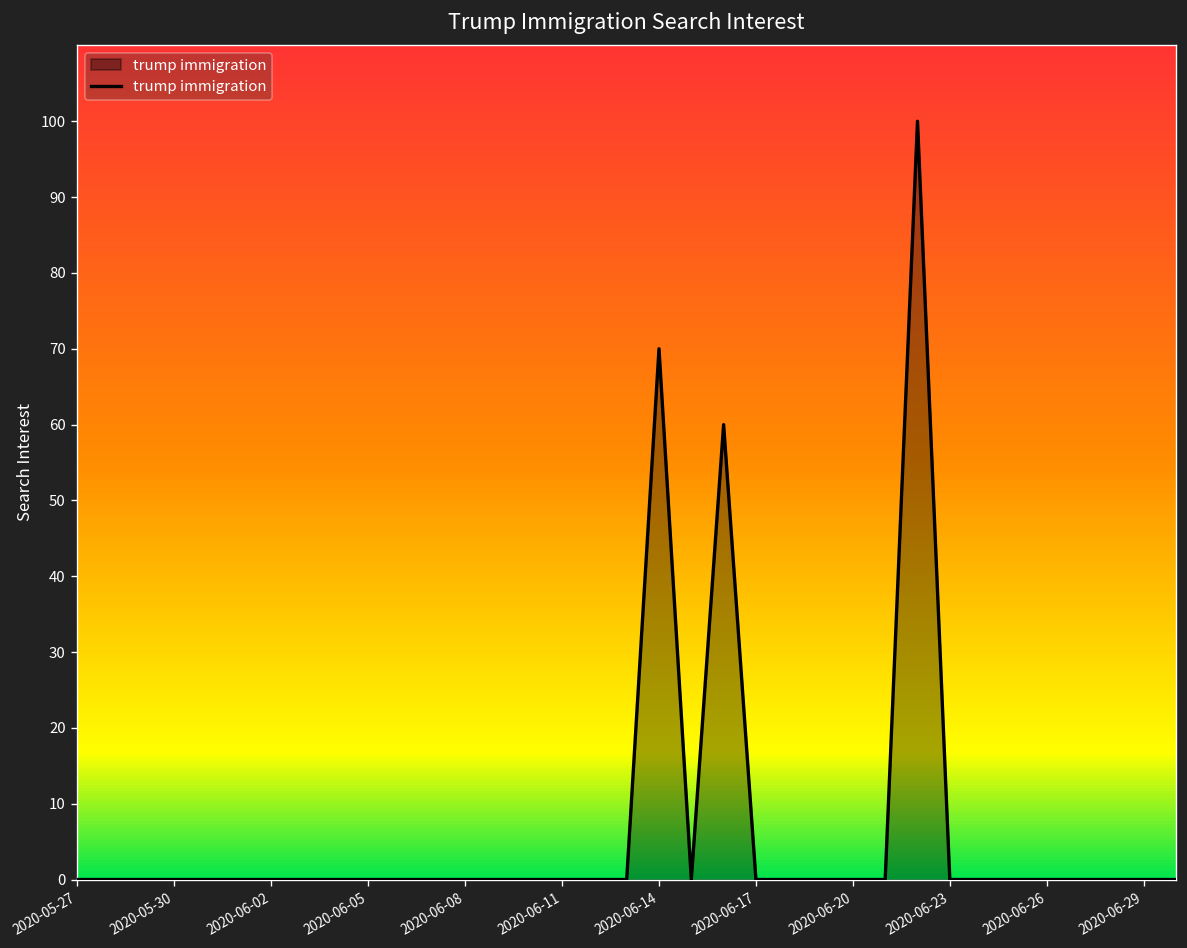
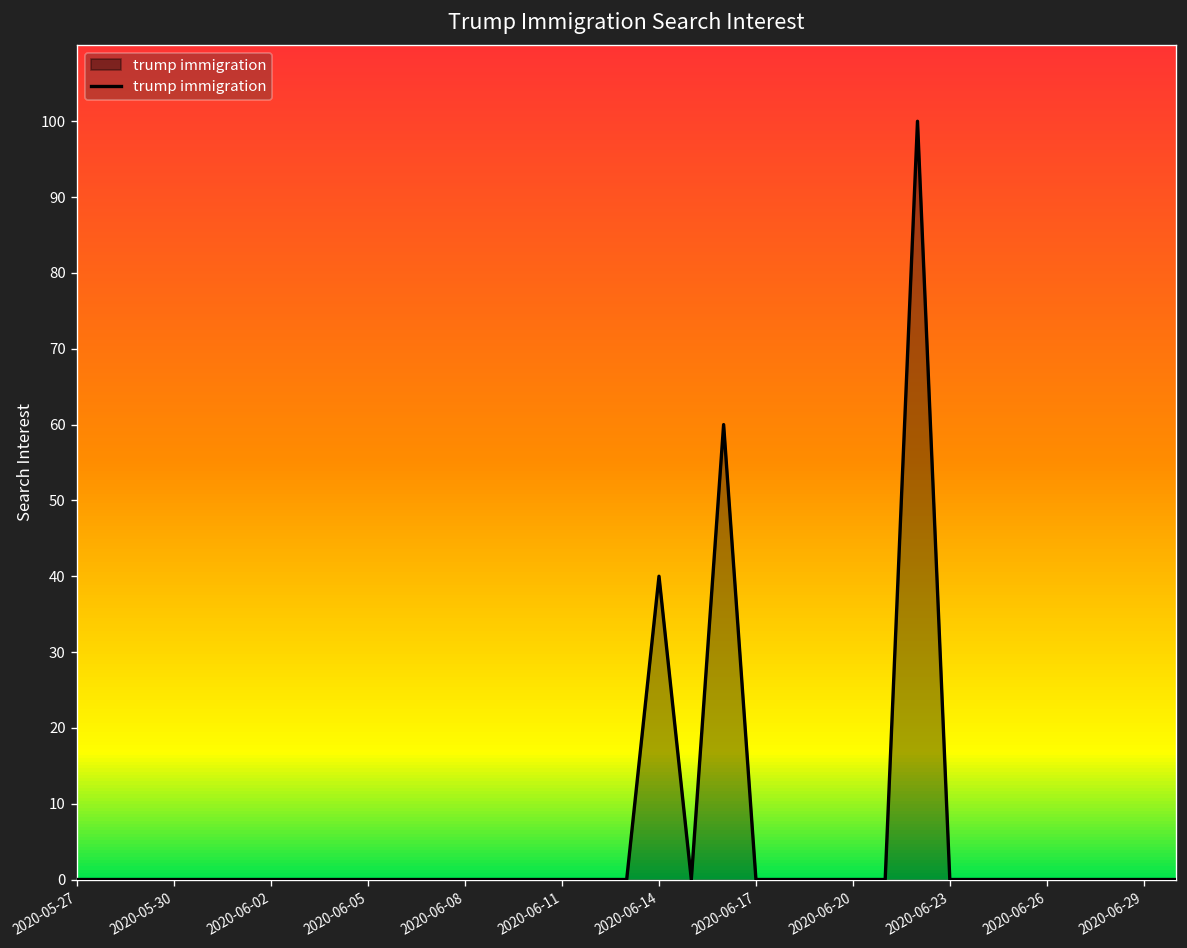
  {
    "2020-05-27": 0,
    "2020-05-30": 0,
    "2020-06-02": 0,
    "2020-06-05": 0,
    "2020-06-08": 0,
    "2020-06-11": 0,
-   "2020-06-14": 70,
+   "2020-06-14": 40,
    "2020-06-17": 0,
    "2020-06-20": 0,
    "2020-06-23": 0,
    "2020-06-26": 0,
    "2020-06-29": 0
  }
